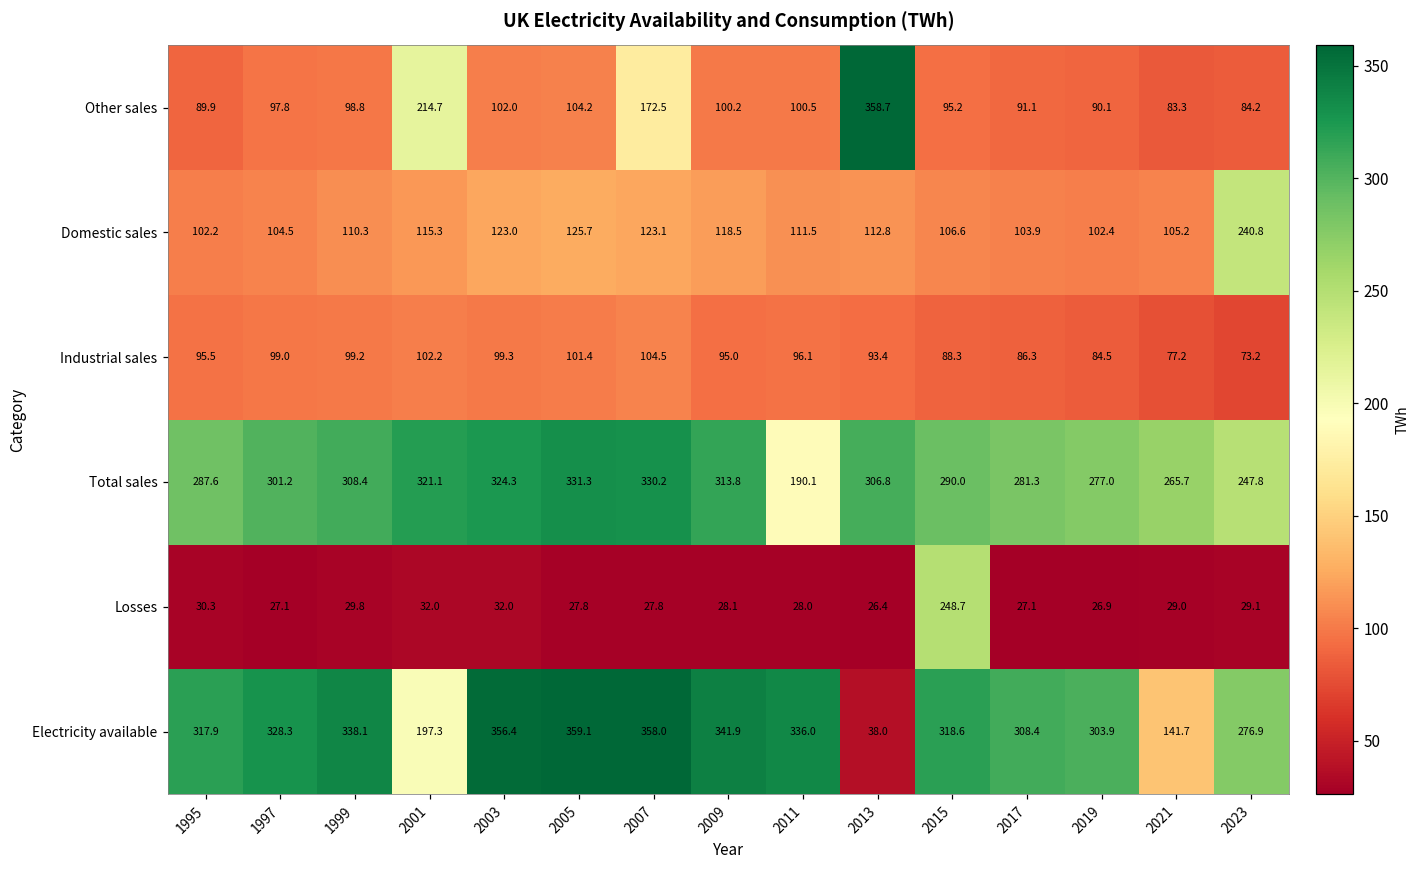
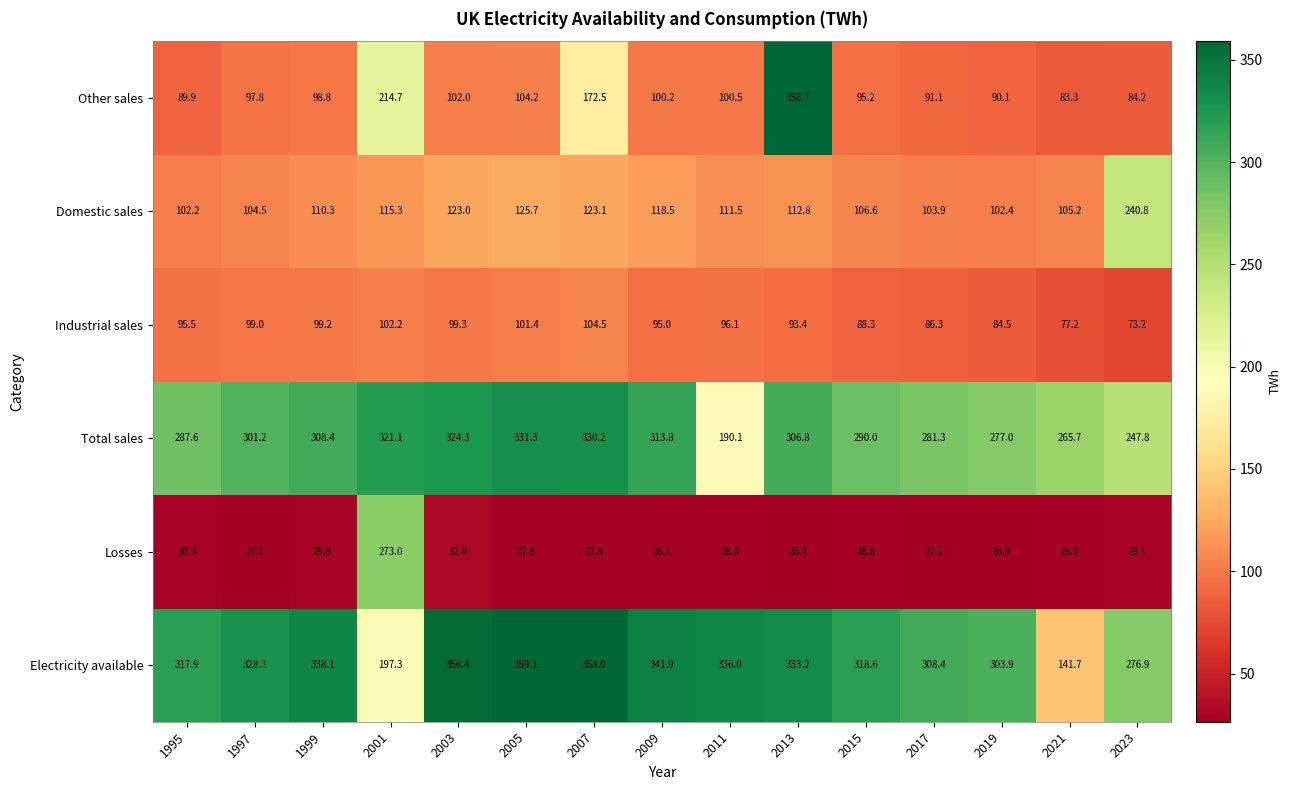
  {
    "Other sales": {
      "1995": 89.9,
      "1997": 97.8,
      "1999": 98.8,
      "2001": 214.7,
      "2003": 102.0,
      "2005": 104.2,
      "2007": 172.5,
      "2009": 100.2,
      "2011": 100.5,
      "2013": 358.7,
      "2015": 95.2,
      "2017": 91.1,
      "2019": 90.1,
      "2021": 83.3,
      "2023": 84.2
    },
    "Domestic sales": {
      "1995": 102.2,
      "1997": 104.5,
      "1999": 110.3,
      "2001": 115.3,
      "2003": 123.0,
      "2005": 125.7,
      "2007": 123.1,
      "2009": 118.5,
      "2011": 111.5,
      "2013": 112.8,
      "2015": 106.6,
      "2017": 103.9,
      "2019": 102.4,
      "2021": 105.2,
      "2023": 240.8
    },
    "Industrial sales": {
      "1995": 95.5,
      "1997": 99.0,
      "1999": 99.2,
      "2001": 102.2,
      "2003": 99.3,
      "2005": 101.4,
      "2007": 104.5,
      "2009": 95.0,
      "2011": 96.1,
      "2013": 93.4,
      "2015": 88.3,
      "2017": 86.3,
      "2019": 84.5,
      "2021": 77.2,
      "2023": 73.2
    },
    "Total sales": {
      "1995": 287.6,
      "1997": 301.2,
      "1999": 308.4,
      "2001": 321.1,
      "2003": 324.3,
      "2005": 331.3,
      "2007": 330.2,
      "2009": 313.8,
      "2011": 190.1,
      "2013": 306.8,
      "2015": 290.0,
      "2017": 281.3,
      "2019": 277.0,
      "2021": 265.7,
      "2023": 247.8
    },
    "Losses": {
      "1995": 30.3,
      "1997": 27.1,
      "1999": 29.8,
-     "2001": 32.0,
+     "2001": 273.0,
      "2003": 32.0,
      "2005": 27.8,
      "2007": 27.8,
      "2009": 28.1,
      "2011": 28.0,
      "2013": 26.4,
-     "2015": 248.7,
+     "2015": 28.6,
      "2017": 27.1,
      "2019": 26.9,
      "2021": 29.0,
      "2023": 29.1
    },
    "Electricity available": {
      "1995": 317.9,
      "1997": 328.3,
      "1999": 338.1,
      "2001": 197.3,
      "2003": 356.4,
      "2005": 359.1,
      "2007": 358.0,
      "2009": 341.9,
      "2011": 336.0,
-     "2013": 38.0,
+     "2013": 333.2,
      "2015": 318.6,
      "2017": 308.4,
      "2019": 303.9,
      "2021": 141.7,
      "2023": 276.9
    }
  }
